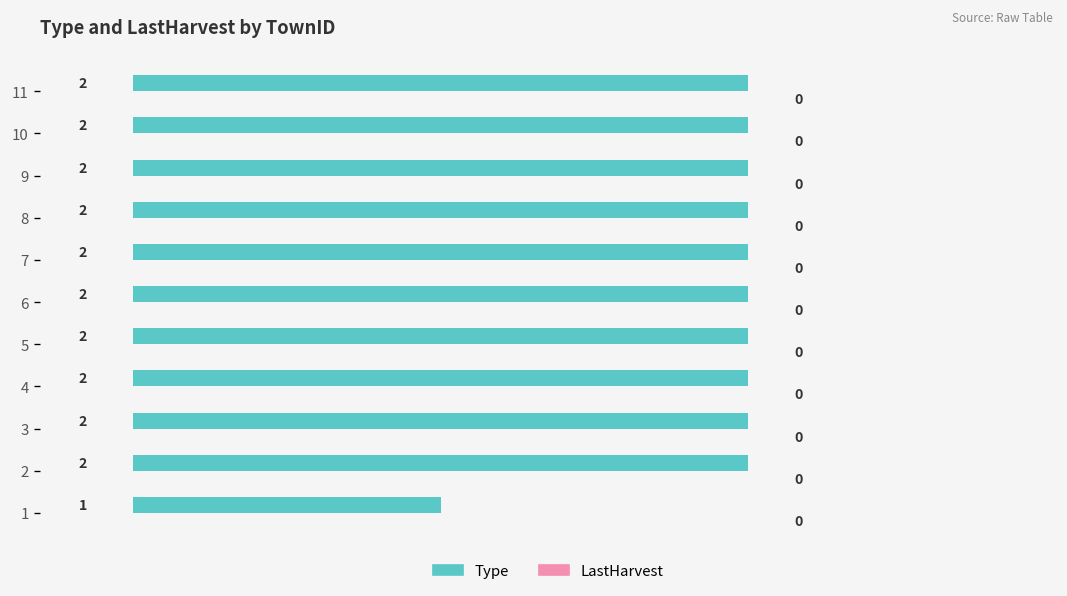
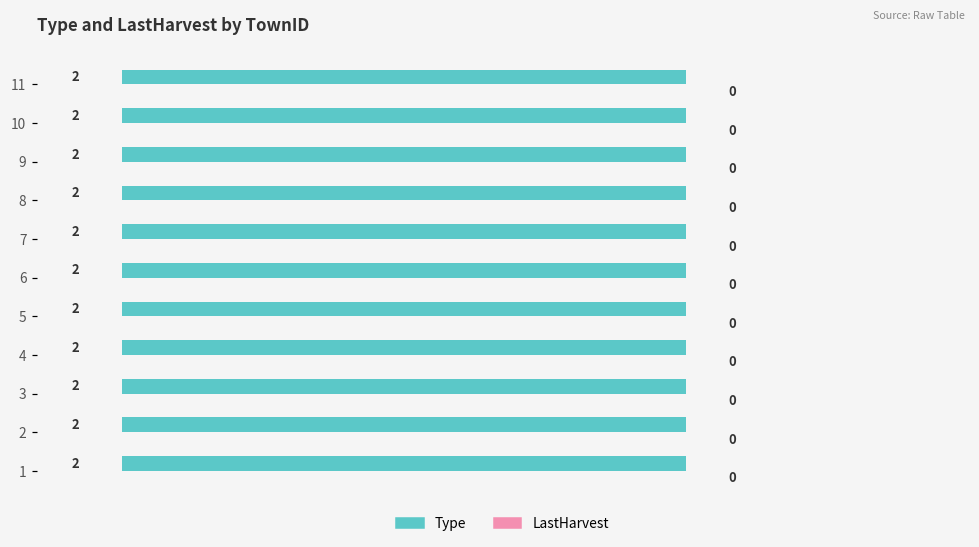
  {
    "Type": {
-     "1": 1
+     "1": 2
    }
  }
